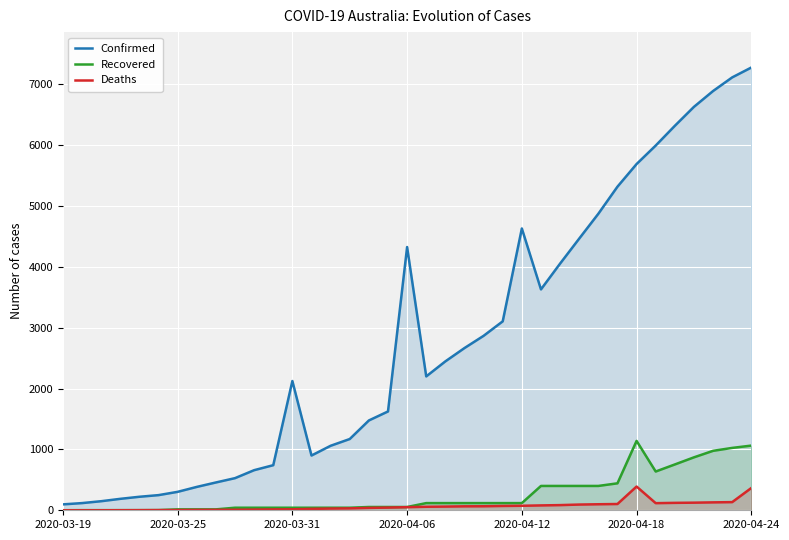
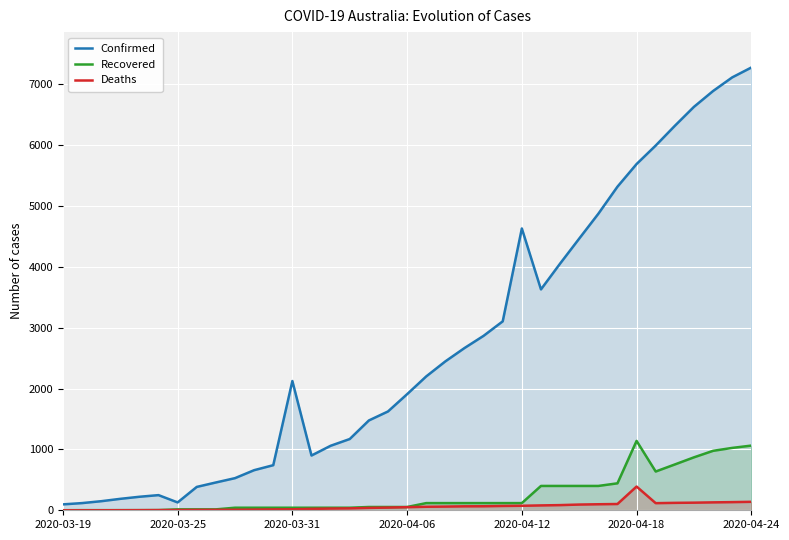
  {
    "Confirmed": {
      "2020-03-19": 100,
-     "2020-03-25": 300,
+     "2020-03-25": 100,
      "2020-03-31": 2100,
-     "2020-04-06": 4300,
+     "2020-04-06": 1900,
      "2020-04-12": 4600,
      "2020-04-18": 5700,
      "2020-04-24": 7300
    },
    "Recovered": {
      "2020-04-12": 100,
      "2020-04-18": 1100,
      "2020-04-24": 1100
    },
    "Deaths": {
      "2020-04-12": 100,
      "2020-04-18": 400,
-     "2020-04-24": 400
+     "2020-04-24": 100
    }
  }
